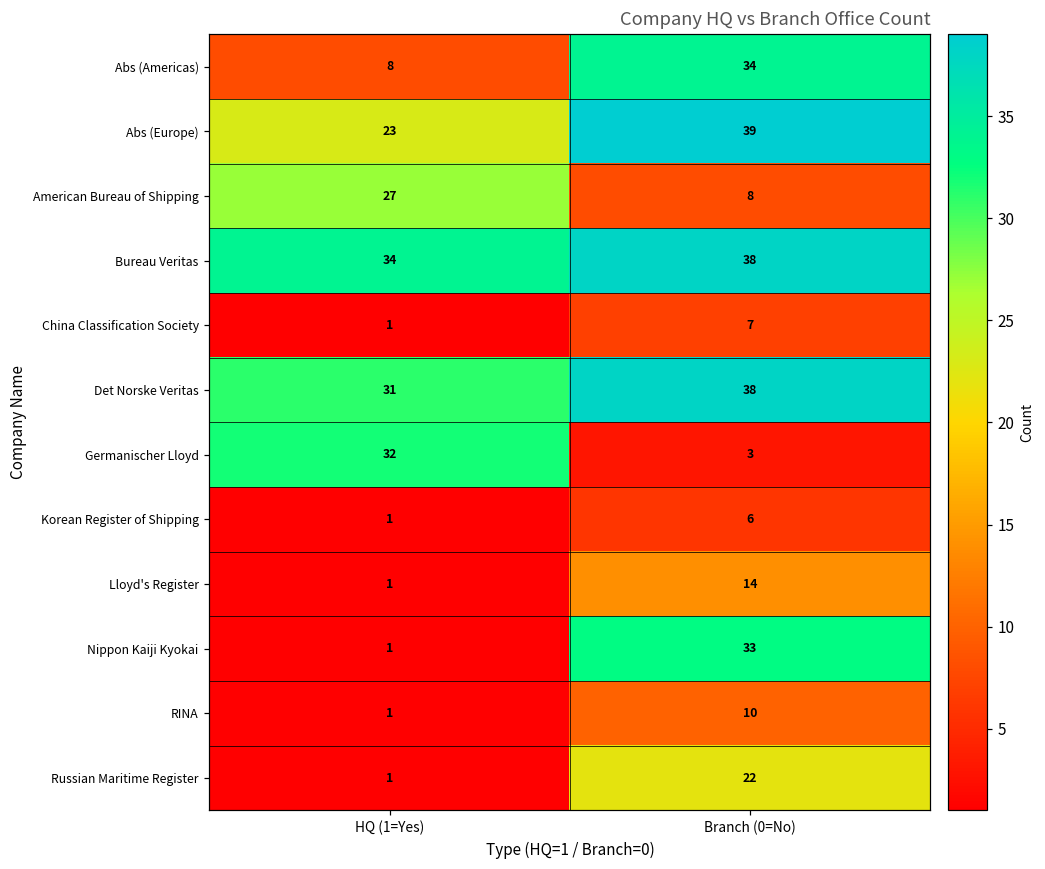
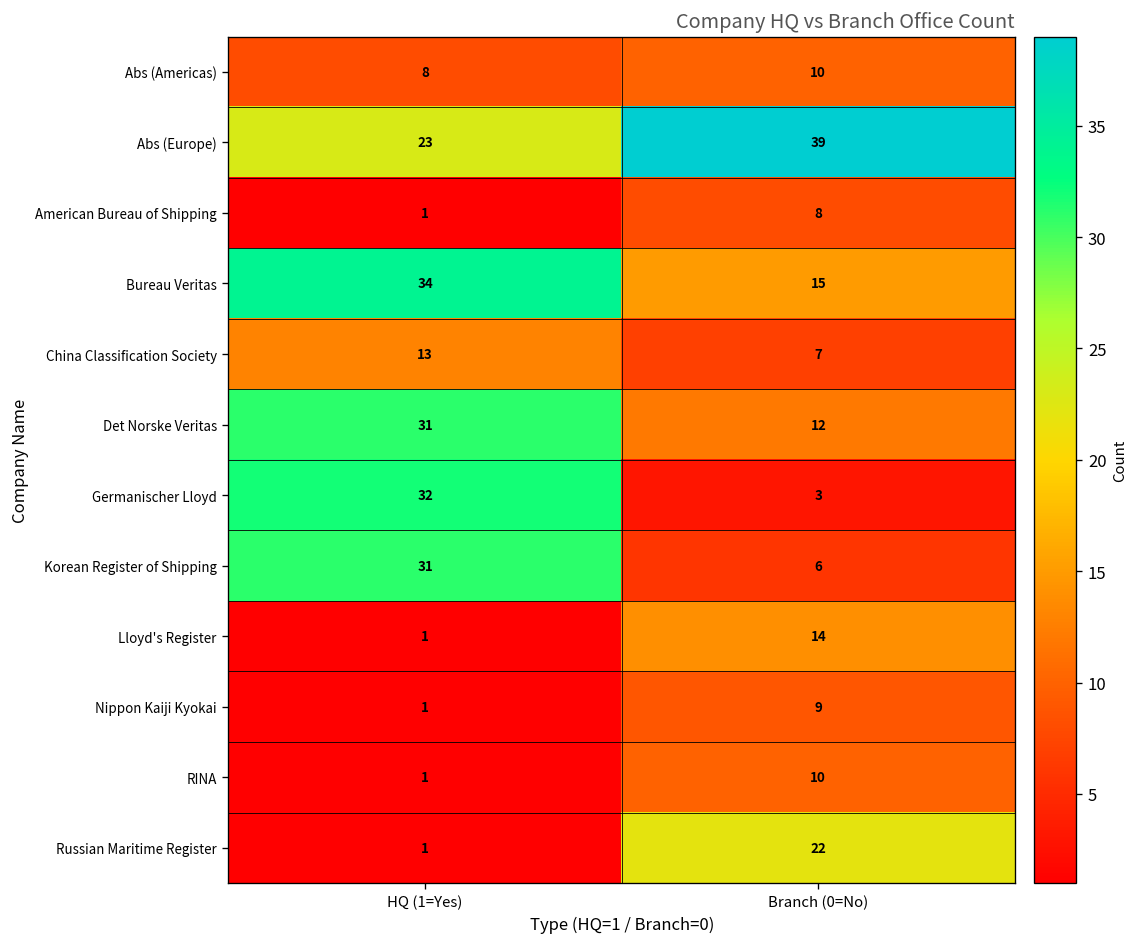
  {
    "Abs (Americas)": {
      "HQ (1=Yes)": 8,
-     "Branch (0=No)": 34
+     "Branch (0=No)": 10
    },
    "Abs (Europe)": {
      "HQ (1=Yes)": 23,
      "Branch (0=No)": 39
    },
    "American Bureau of Shipping": {
-     "HQ (1=Yes)": 27,
+     "HQ (1=Yes)": 1,
      "Branch (0=No)": 8
    },
    "Bureau Veritas": {
      "HQ (1=Yes)": 34,
-     "Branch (0=No)": 38
+     "Branch (0=No)": 15
    },
    "China Classification Society": {
-     "HQ (1=Yes)": 1,
+     "HQ (1=Yes)": 13,
      "Branch (0=No)": 7
    },
    "Det Norske Veritas": {
      "HQ (1=Yes)": 31,
-     "Branch (0=No)": 38
+     "Branch (0=No)": 12
    },
    "Germanischer Lloyd": {
      "HQ (1=Yes)": 32,
      "Branch (0=No)": 3
    },
    "Korean Register of Shipping": {
-     "HQ (1=Yes)": 1,
+     "HQ (1=Yes)": 31,
      "Branch (0=No)": 6
    },
    "Lloyd's Register": {
      "HQ (1=Yes)": 1,
      "Branch (0=No)": 14
    },
    "Nippon Kaiji Kyokai": {
      "HQ (1=Yes)": 1,
-     "Branch (0=No)": 33
+     "Branch (0=No)": 9
    },
    "RINA": {
      "HQ (1=Yes)": 1,
      "Branch (0=No)": 10
    },
    "Russian Maritime Register": {
      "HQ (1=Yes)": 1,
      "Branch (0=No)": 22
    }
  }
